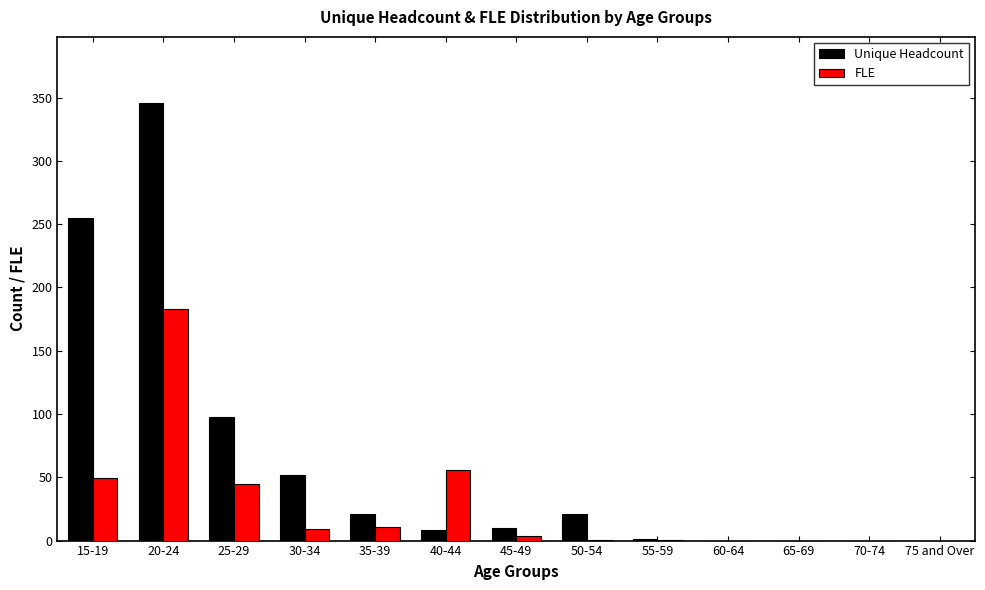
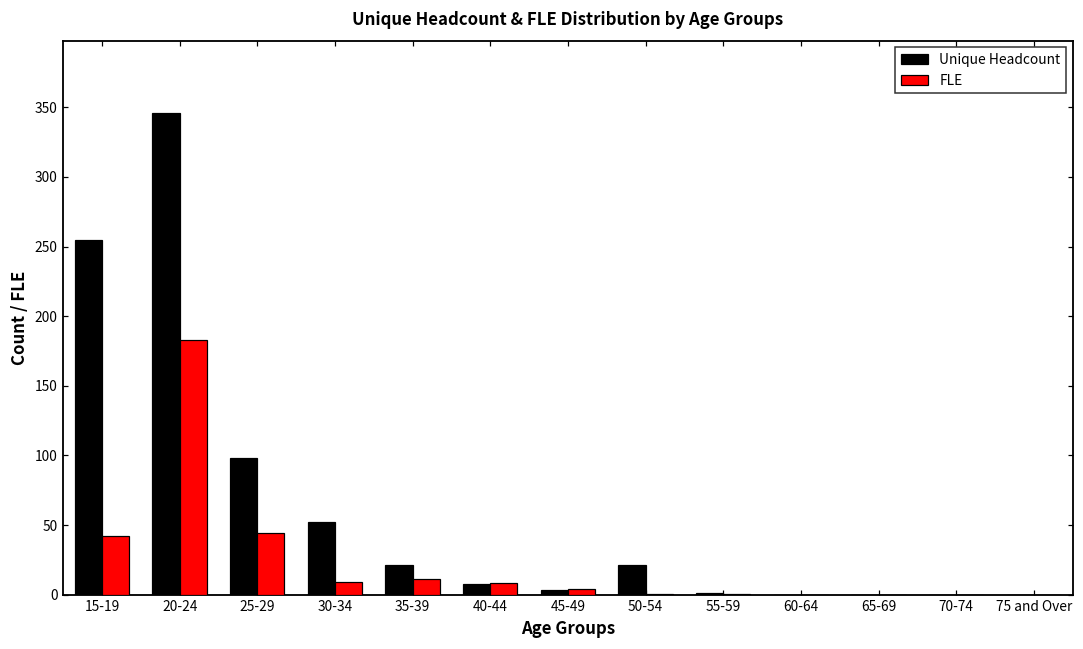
  {
    "Unique Headcount": {
      "15-19": 255,
      "20-24": 346,
      "25-29": 98,
      "30-34": 52,
      "35-39": 21,
      "40-44": 8,
-     "45-49": 10,
+     "45-49": 3,
      "50-54": 21,
      "60-64": 0,
      "65-69": 0,
      "70-74": 0,
      "75 and Over": 0
    },
    "FLE": {
-     "15-19": 49,
+     "15-19": 42,
      "20-24": 183,
      "25-29": 45,
      "30-34": 9,
      "35-39": 11,
-     "40-44": 56,
+     "40-44": 9,
      "45-49": 4,
      "60-64": 0,
      "65-69": 0,
      "70-74": 0,
      "75 and Over": 0
    }
  }
